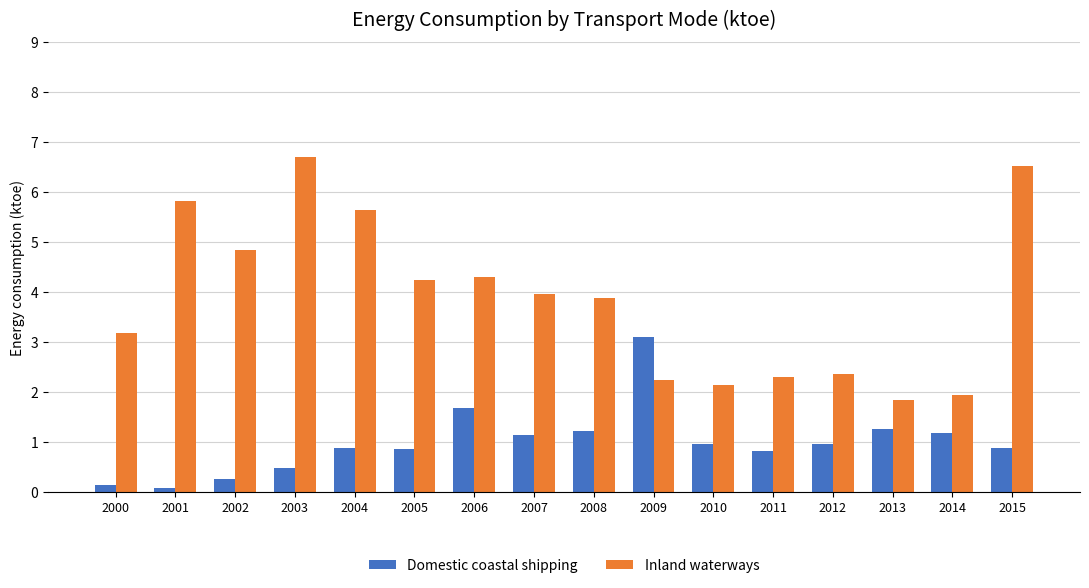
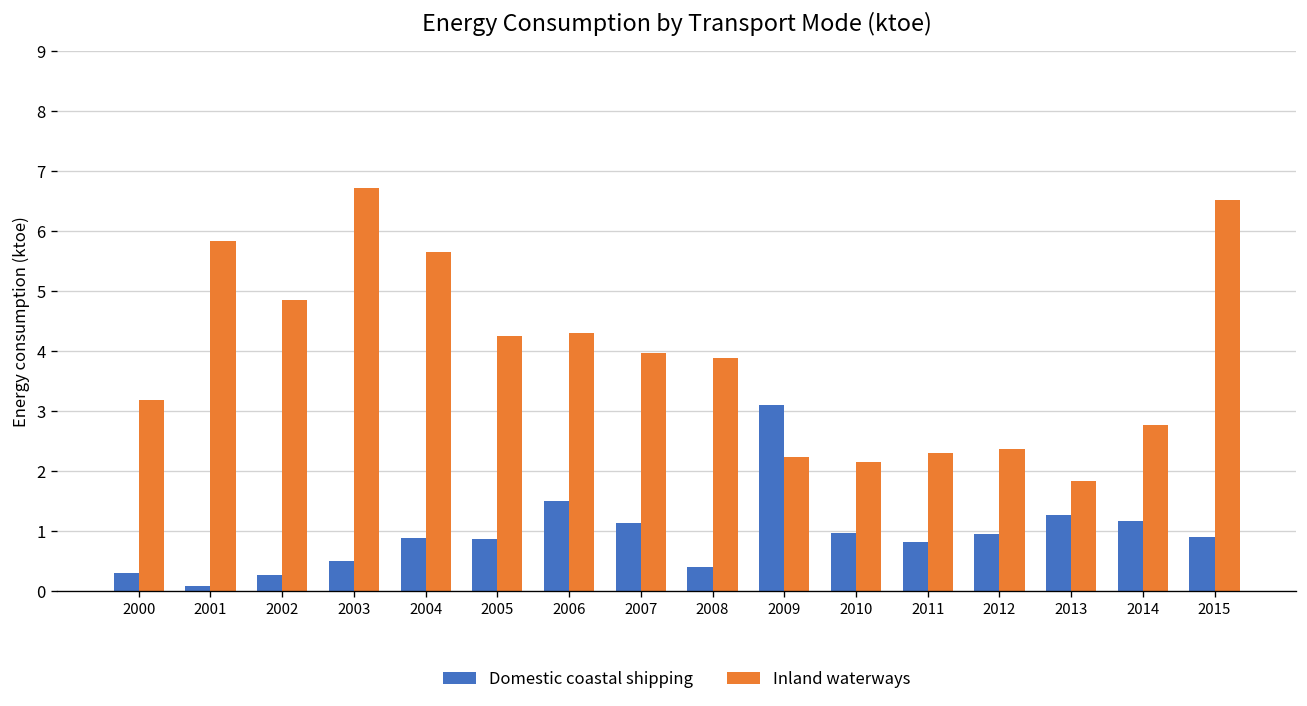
  {
    "Domestic coastal shipping": {
-     "2000": 0.1,
+     "2000": 0.3,
      "2001": 0.1,
      "2002": 0.3,
      "2003": 0.5,
      "2004": 0.9,
      "2005": 0.9,
-     "2006": 1.7,
+     "2006": 1.5,
      "2007": 1.1,
-     "2008": 1.2,
+     "2008": 0.4,
      "2009": 3.1,
      "2010": 1.0,
      "2011": 0.8,
      "2012": 1.0,
      "2013": 1.3,
      "2014": 1.2,
      "2015": 0.9
    },
    "Inland waterways": {
      "2000": 3.2,
      "2001": 5.8,
      "2002": 4.8,
      "2003": 6.7,
      "2004": 5.6,
      "2005": 4.2,
      "2006": 4.3,
      "2007": 4.0,
      "2008": 3.9,
      "2009": 2.2,
      "2010": 2.1,
      "2011": 2.3,
      "2012": 2.4,
      "2013": 1.8,
-     "2014": 1.9,
+     "2014": 2.8,
      "2015": 6.5
    }
  }
